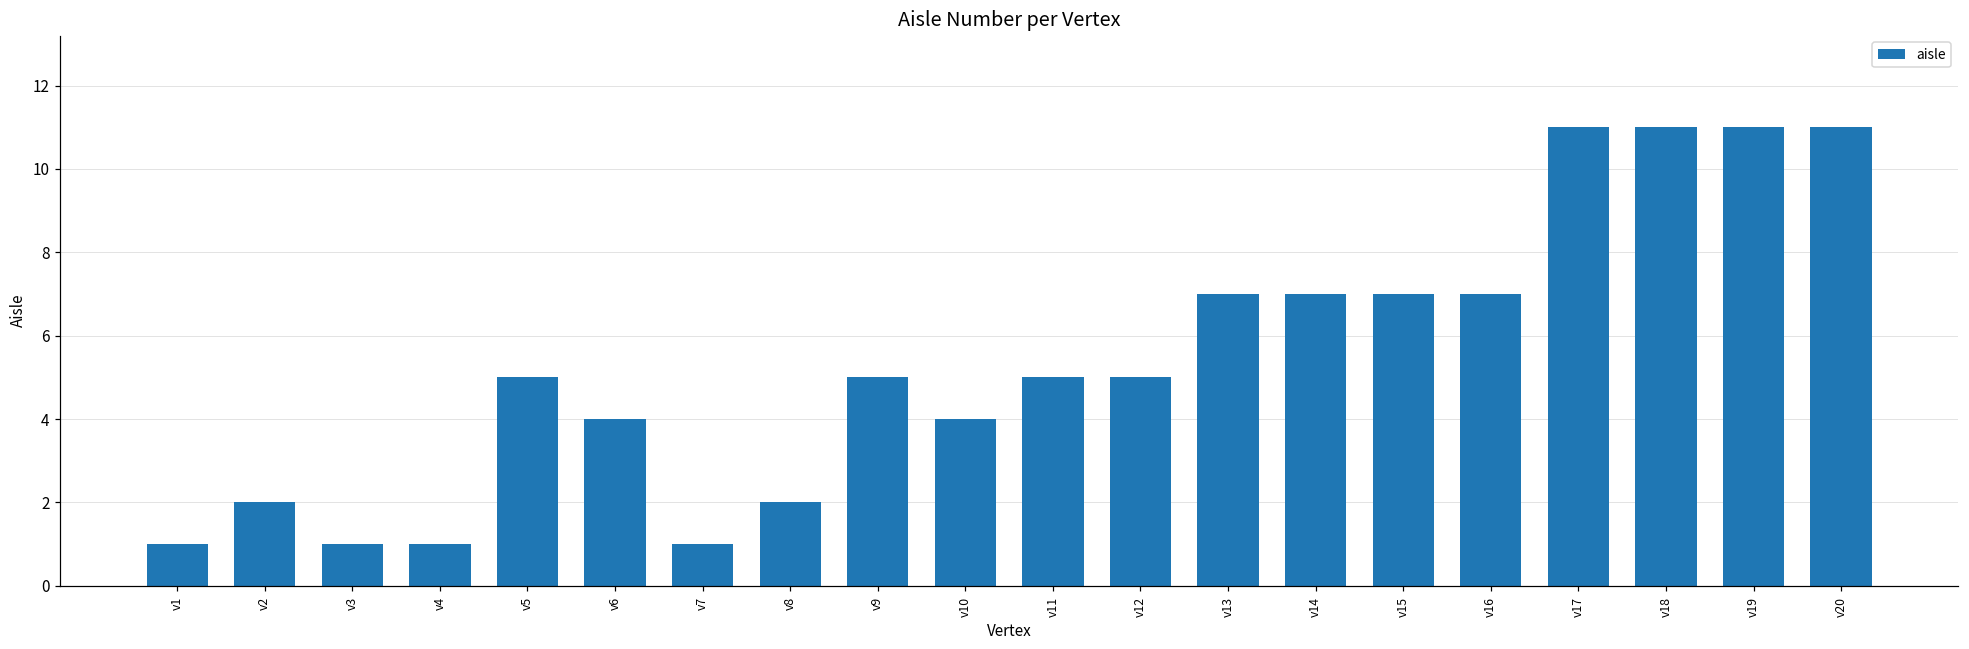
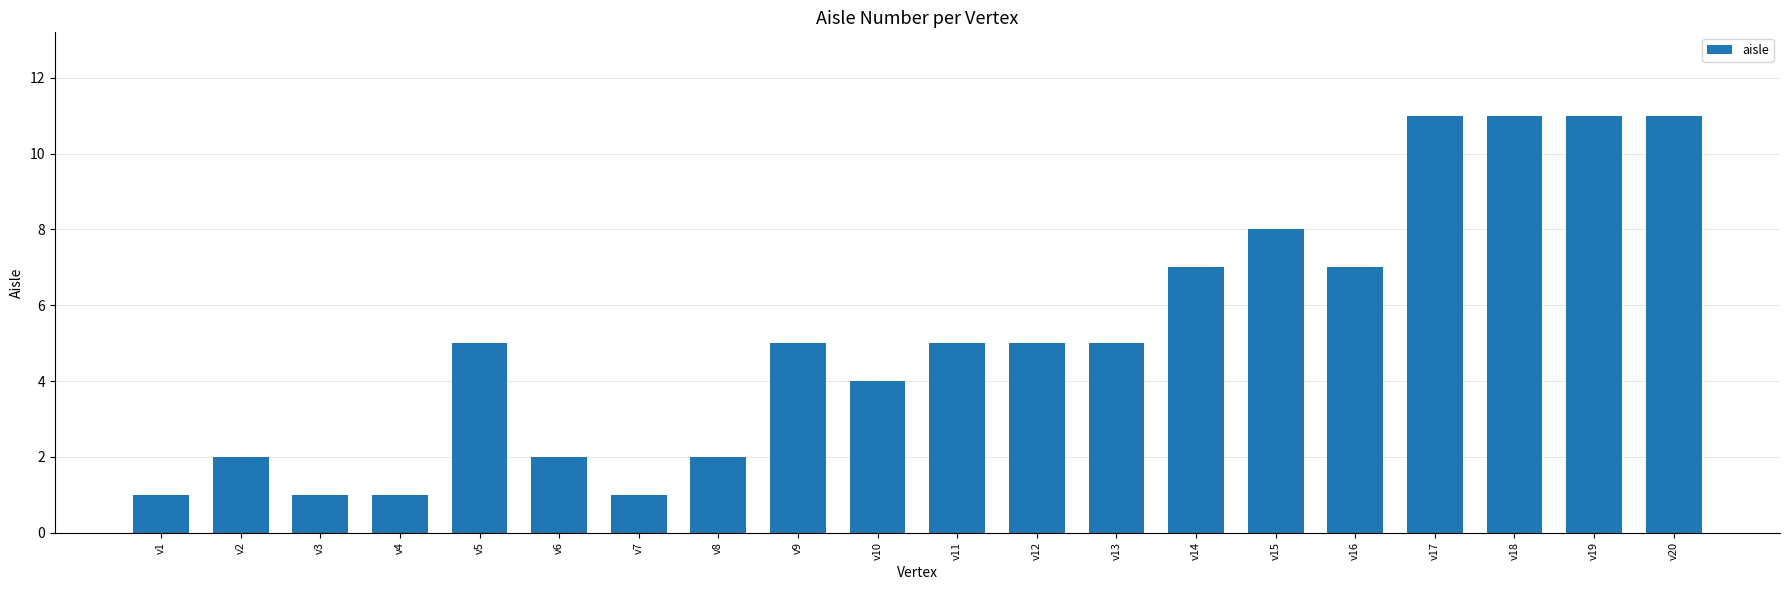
  {
    "v1": 1,
    "v2": 2,
    "v3": 1,
    "v4": 1,
    "v5": 5,
-   "v6": 4,
+   "v6": 2,
    "v7": 1,
    "v8": 2,
    "v9": 5,
    "v10": 4,
    "v11": 5,
    "v12": 5,
-   "v13": 7,
+   "v13": 5,
    "v14": 7,
-   "v15": 7,
+   "v15": 8,
    "v16": 7,
    "v17": 11,
    "v18": 11,
    "v19": 11,
    "v20": 11
  }
